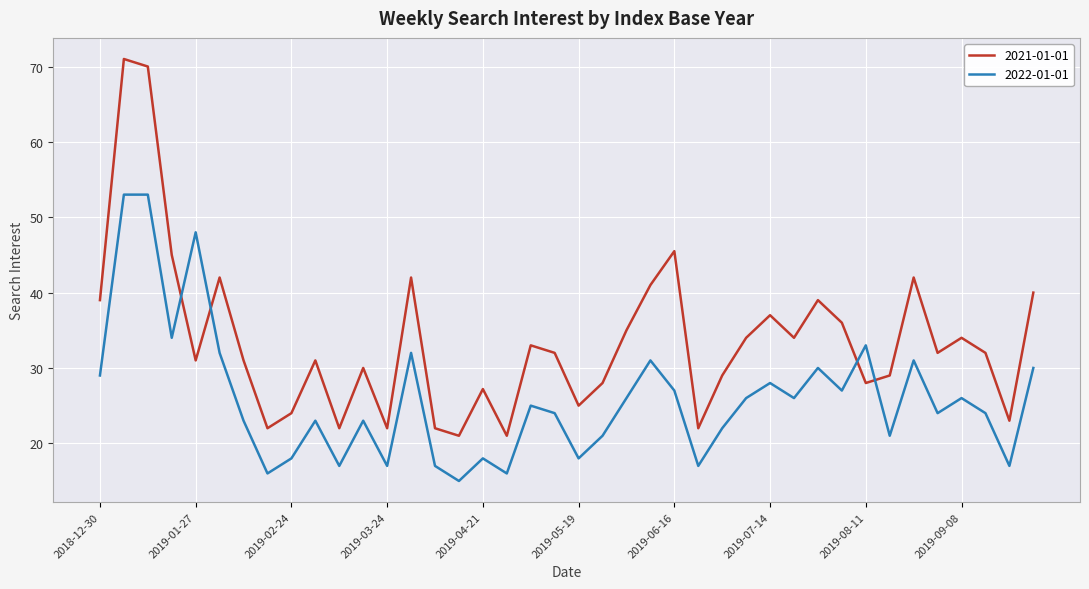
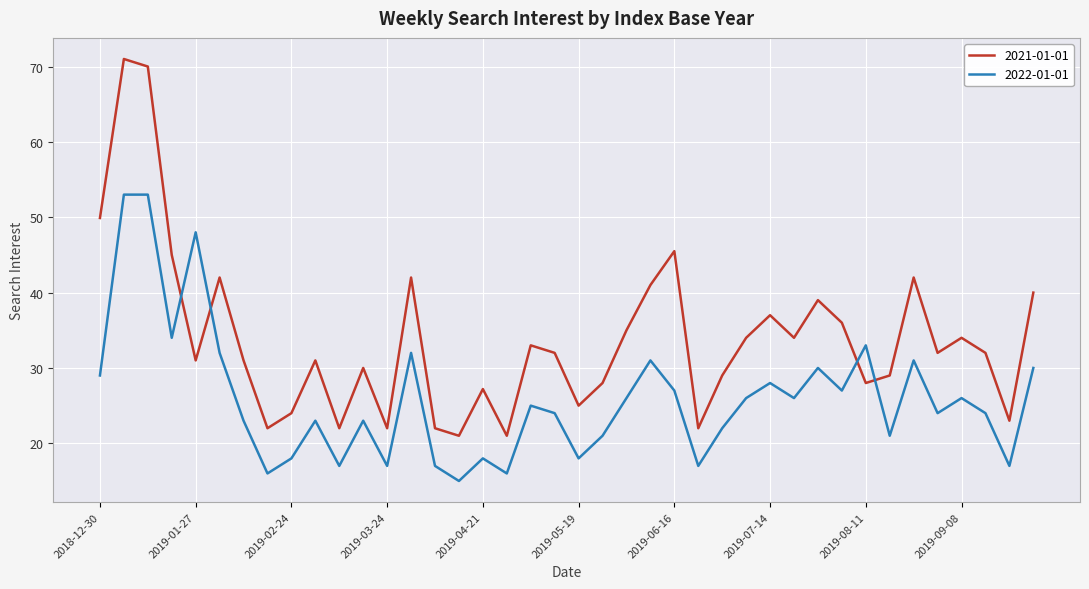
  {
    "2021-01-01": {
-     "2018-12-30": 39,
+     "2018-12-30": 50,
      "2019-01-27": 31,
      "2019-02-24": 24,
      "2019-03-24": 22,
      "2019-04-21": 27,
      "2019-05-19": 25,
      "2019-06-16": 46,
      "2019-07-14": 37,
      "2019-08-11": 28,
      "2019-09-08": 34
    },
    "2022-01-01": {
      "2018-12-30": 29,
      "2019-01-27": 48,
      "2019-02-24": 18,
      "2019-03-24": 17,
      "2019-04-21": 18,
      "2019-05-19": 18,
      "2019-06-16": 27,
      "2019-07-14": 28,
      "2019-08-11": 33,
      "2019-09-08": 26
    }
  }
